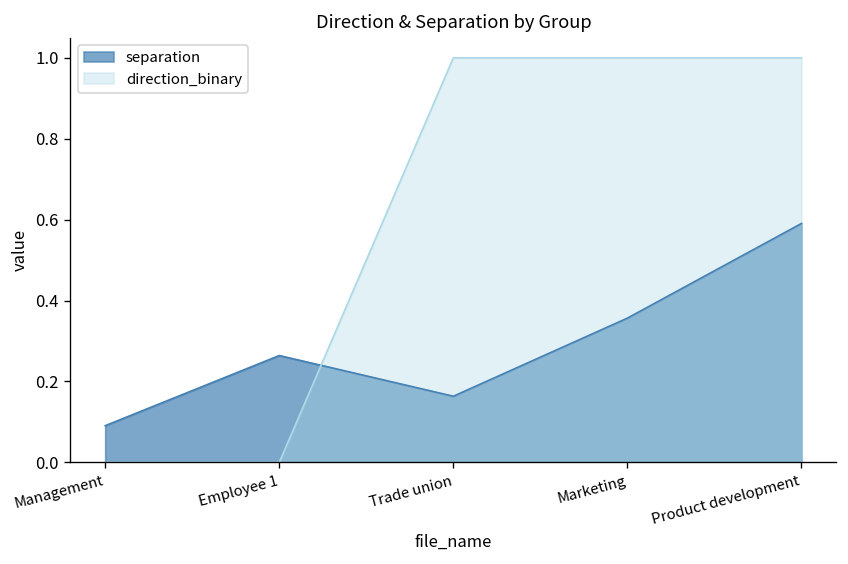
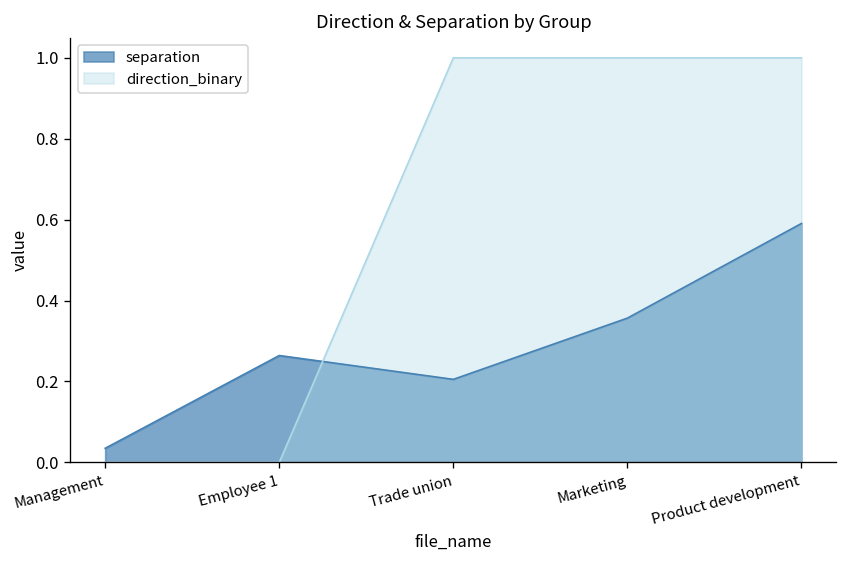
  {
    "separation": {
-     "Management": 0.09,
+     "Management": 0.03,
      "Employee 1": 0.26,
-     "Trade union": 0.16,
+     "Trade union": 0.21,
      "Marketing": 0.36,
      "Product development": 0.59
    },
    "direction_binary": {
      "Management": 0.00,
      "Employee 1": 0.00,
      "Trade union": 1.00,
      "Marketing": 1.00,
      "Product development": 1.00
    }
  }
